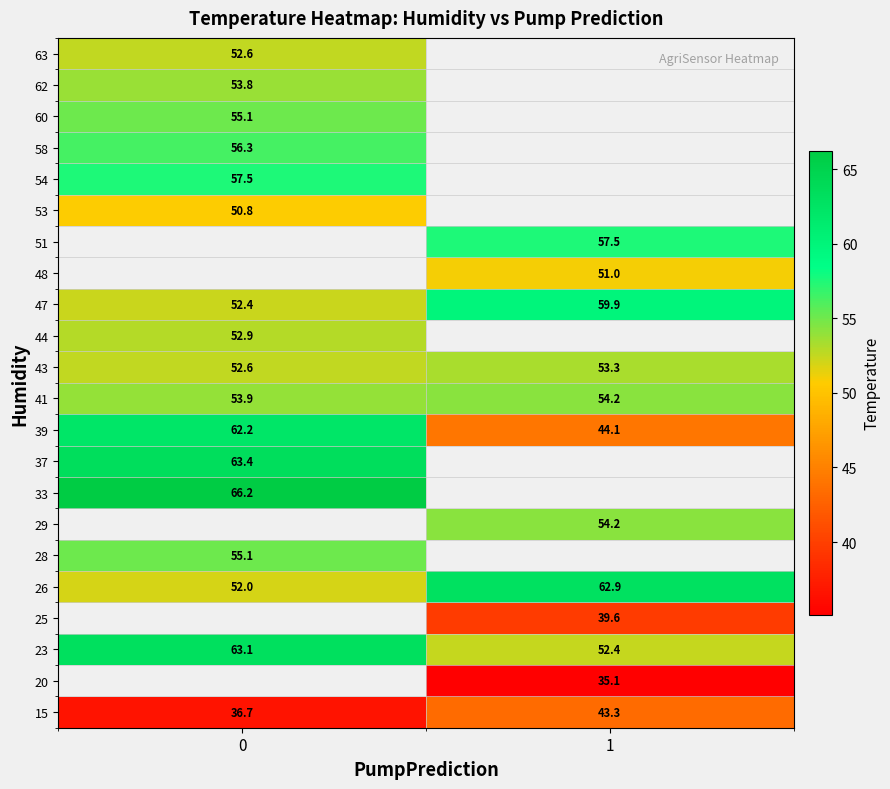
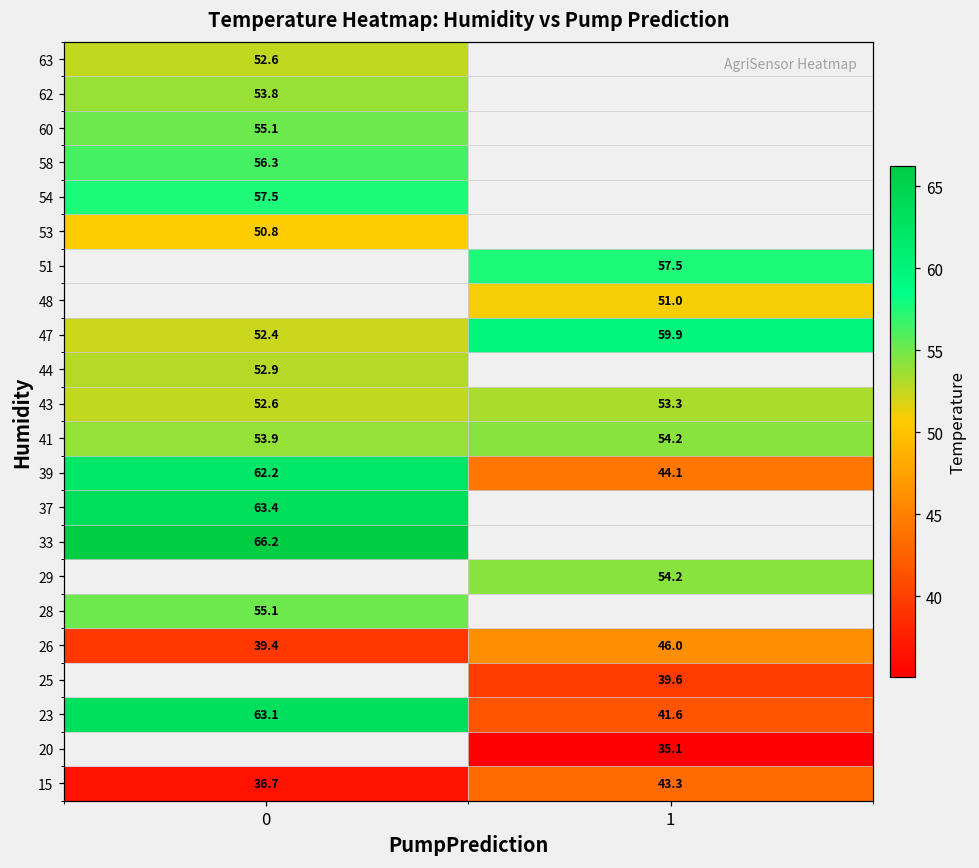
  {
    "63": {
      "0": 52.6
    },
    "62": {
      "0": 53.8
    },
    "60": {
      "0": 55.1
    },
    "58": {
      "0": 56.3
    },
    "54": {
      "0": 57.5
    },
    "53": {
      "0": 50.8
    },
    "51": {
      "1": 57.5
    },
    "48": {
      "1": 51.0
    },
    "47": {
      "0": 52.4,
      "1": 59.9
    },
    "44": {
      "0": 52.9
    },
    "43": {
      "0": 52.6,
      "1": 53.3
    },
    "41": {
      "0": 53.9,
      "1": 54.2
    },
    "39": {
      "0": 62.2,
      "1": 44.1
    },
    "37": {
      "0": 63.4
    },
    "33": {
      "0": 66.2
    },
    "29": {
      "1": 54.2
    },
    "28": {
      "0": 55.1
    },
    "26": {
-     "0": 52.0,
-     "1": 62.9
+     "0": 39.4,
+     "1": 46.0
    },
    "25": {
      "1": 39.6
    },
    "23": {
      "0": 63.1,
-     "1": 52.4
+     "1": 41.6
    },
    "20": {
      "1": 35.1
    },
    "15": {
      "0": 36.7,
      "1": 43.3
    }
  }
